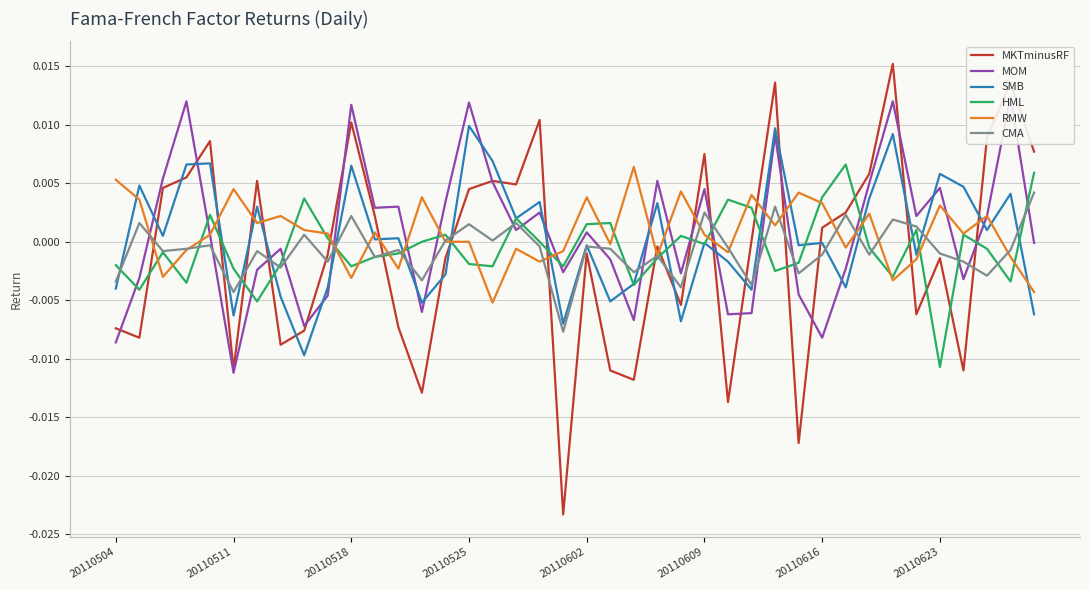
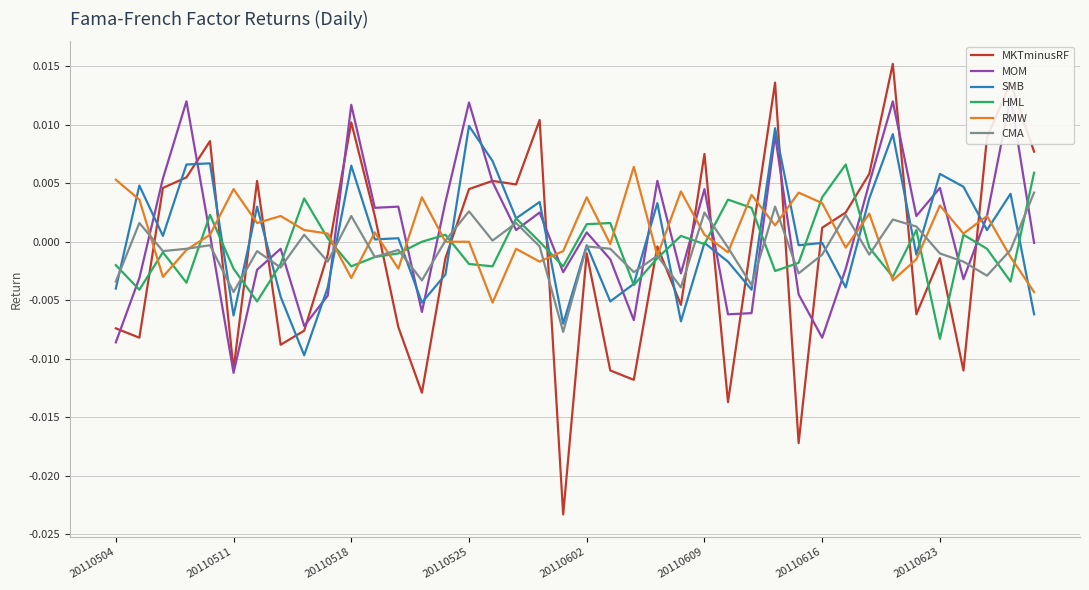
  {
    "MKTminusRF": {
      "20110504": -0.0074,
      "20110511": -0.0109,
      "20110518": 0.0102,
      "20110525": 0.0045,
      "20110602": -0.0010,
      "20110609": 0.0075,
      "20110616": 0.0012,
      "20110623": -0.0014
    },
    "MOM": {
      "20110504": -0.0086,
      "20110511": -0.0112,
      "20110518": 0.0117,
      "20110525": 0.0119,
      "20110602": 0.0008,
      "20110609": 0.0045,
      "20110616": -0.0082,
      "20110623": 0.0046
    },
    "SMB": {
      "20110504": -0.0040,
      "20110511": -0.0063,
      "20110518": 0.0065,
      "20110525": 0.0099,
      "20110616": -0.0001,
      "20110623": 0.0058
    },
    "HML": {
      "20110504": -0.0020,
      "20110511": -0.0023,
      "20110518": -0.0021,
      "20110525": -0.0019,
      "20110602": 0.0015,
      "20110616": 0.0038,
-     "20110623": -0.0107
+     "20110623": -0.0083
    },
    "RMW": {
      "20110504": 0.0053,
      "20110511": 0.0045,
      "20110518": -0.0031,
      "20110525": 0.0000,
      "20110602": 0.0038,
      "20110609": 0.0006,
      "20110616": 0.0033,
      "20110623": 0.0031
    },
    "CMA": {
      "20110504": -0.0034,
      "20110511": -0.0043,
      "20110518": 0.0022,
-     "20110525": 0.0015,
+     "20110525": 0.0026,
      "20110609": 0.0025,
      "20110616": -0.0011,
      "20110623": -0.0010
    }
  }
